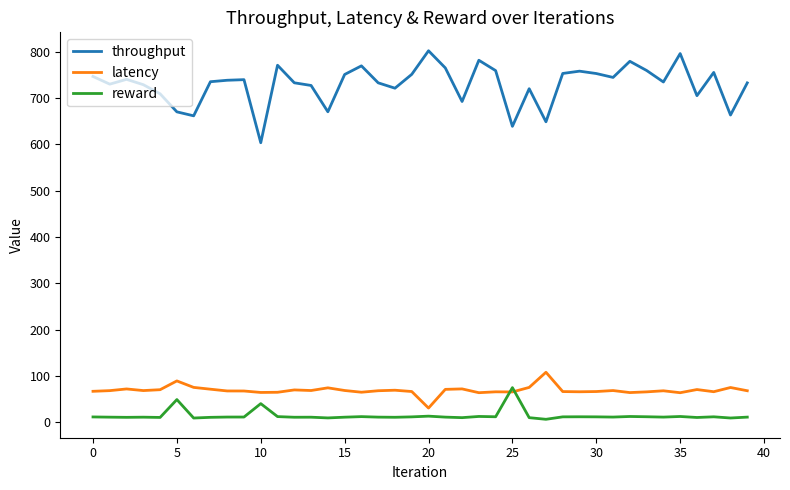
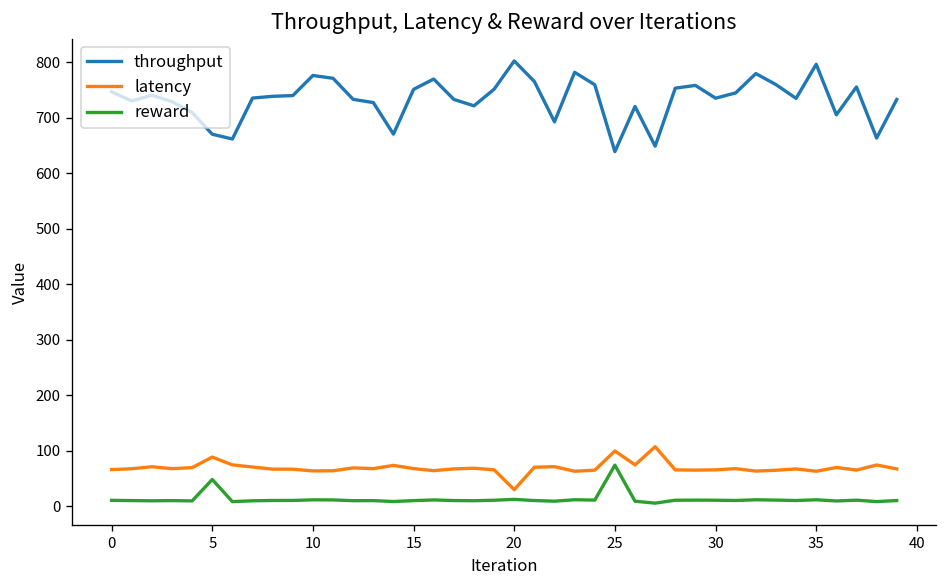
  {
    "throughput": {
      "5": 670,
-     "10": 600,
+     "10": 780,
      "15": 750,
      "20": 800,
      "25": 640,
-     "30": 750,
+     "30": 740,
      "35": 800
    },
    "latency": {
      "0": 70,
      "5": 90,
      "10": 60,
      "15": 70,
      "20": 30,
-     "25": 70,
+     "25": 100,
      "30": 70,
      "35": 60
    },
    "reward": {
      "0": 10,
      "5": 50,
-     "10": 40,
+     "10": 10,
      "15": 10,
      "20": 10,
      "25": 70,
      "30": 10,
      "35": 10
    }
  }
